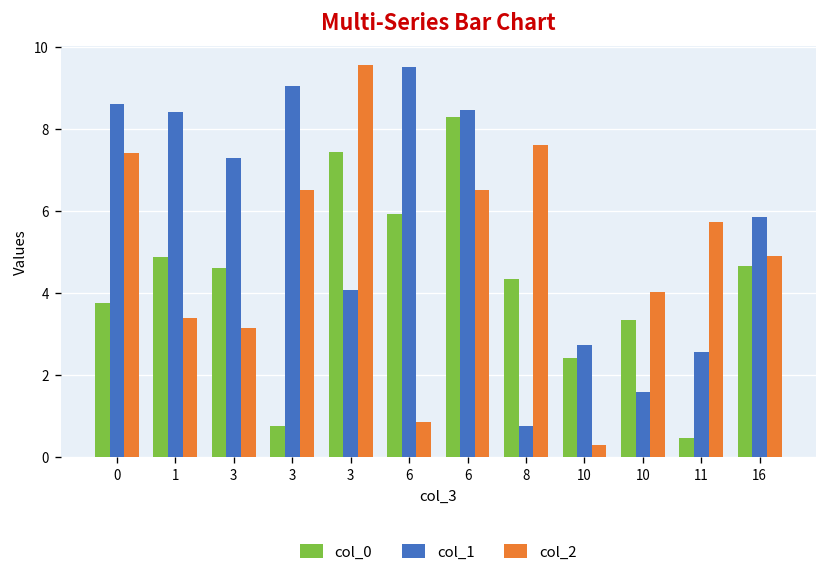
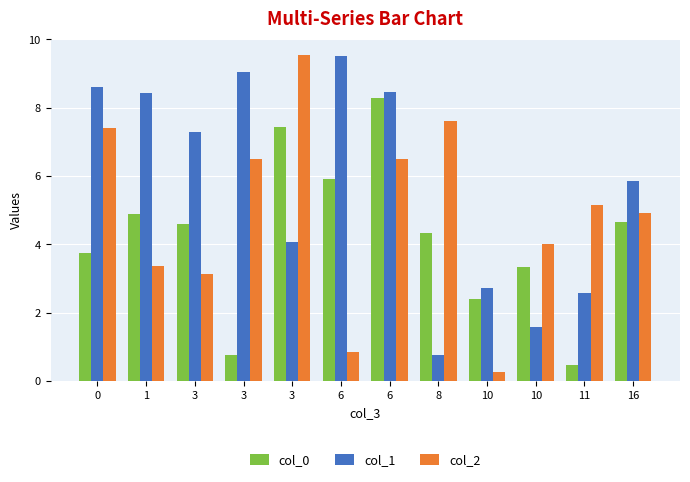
  {
    "col_0": {
      "0": 3.7,
      "1": 4.9,
      "8": 4.3,
      "11": 0.5,
      "16": 4.6
    },
    "col_1": {
      "0": 8.6,
      "1": 8.4,
      "8": 0.8,
      "11": 2.6,
      "16": 5.8
    },
    "col_2": {
      "0": 7.4,
      "1": 3.4,
      "8": 7.6,
-     "11": 5.7,
+     "11": 5.1,
      "16": 4.9
    }
  }
